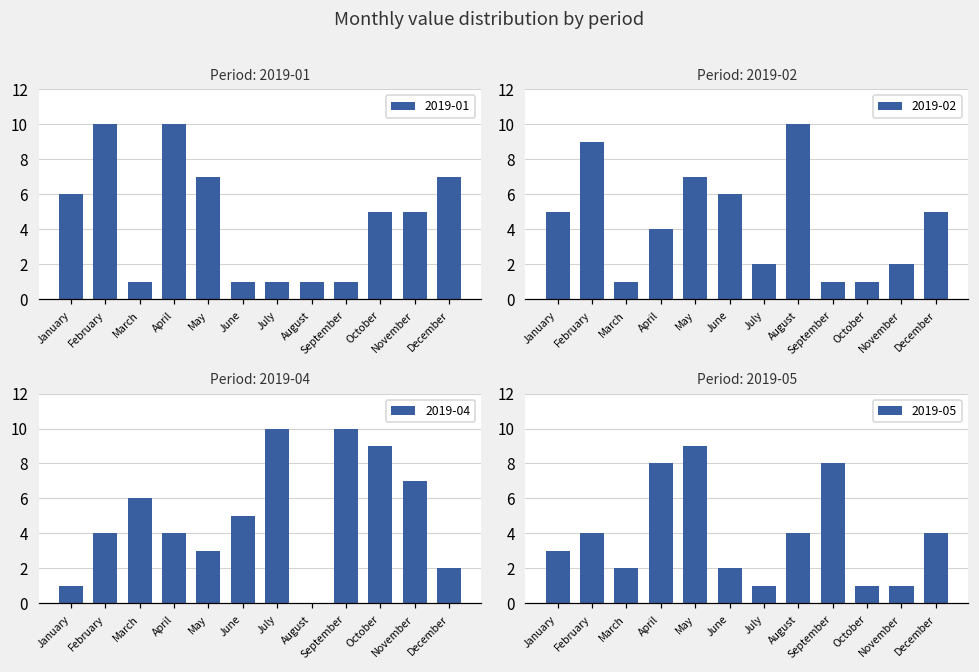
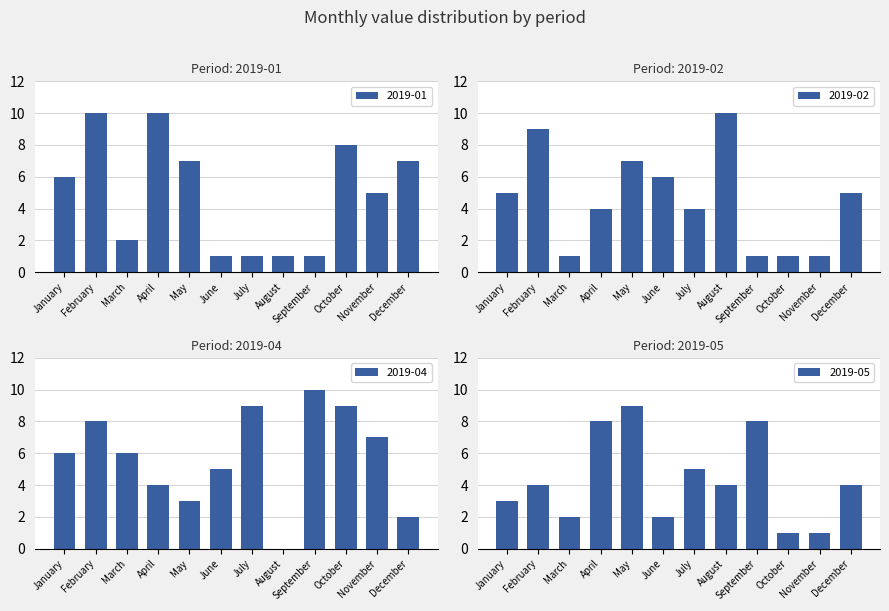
  {
    "Period: 2019-01": {
      "January": 6,
      "February": 10,
-     "March": 1,
+     "March": 2,
      "April": 10,
      "May": 7,
      "June": 1,
      "July": 1,
      "August": 1,
      "September": 1,
-     "October": 5,
+     "October": 8,
      "November": 5,
      "December": 7
    },
    "Period: 2019-02": {
      "January": 5,
      "February": 9,
      "March": 1,
      "April": 4,
      "May": 7,
      "June": 6,
-     "July": 2,
+     "July": 4,
      "August": 10,
      "September": 1,
      "October": 1,
-     "November": 2,
+     "November": 1,
      "December": 5
    },
    "Period: 2019-04": {
-     "January": 1,
-     "February": 4,
+     "January": 6,
+     "February": 8,
      "March": 6,
      "April": 4,
      "May": 3,
      "June": 5,
-     "July": 10,
+     "July": 9,
      "August": 0,
      "September": 10,
      "October": 9,
      "November": 7,
      "December": 2
    },
    "Period: 2019-05": {
      "January": 3,
      "February": 4,
      "March": 2,
      "April": 8,
      "May": 9,
      "June": 2,
-     "July": 1,
+     "July": 5,
      "August": 4,
      "September": 8,
      "October": 1,
      "November": 1,
      "December": 4
    }
  }
